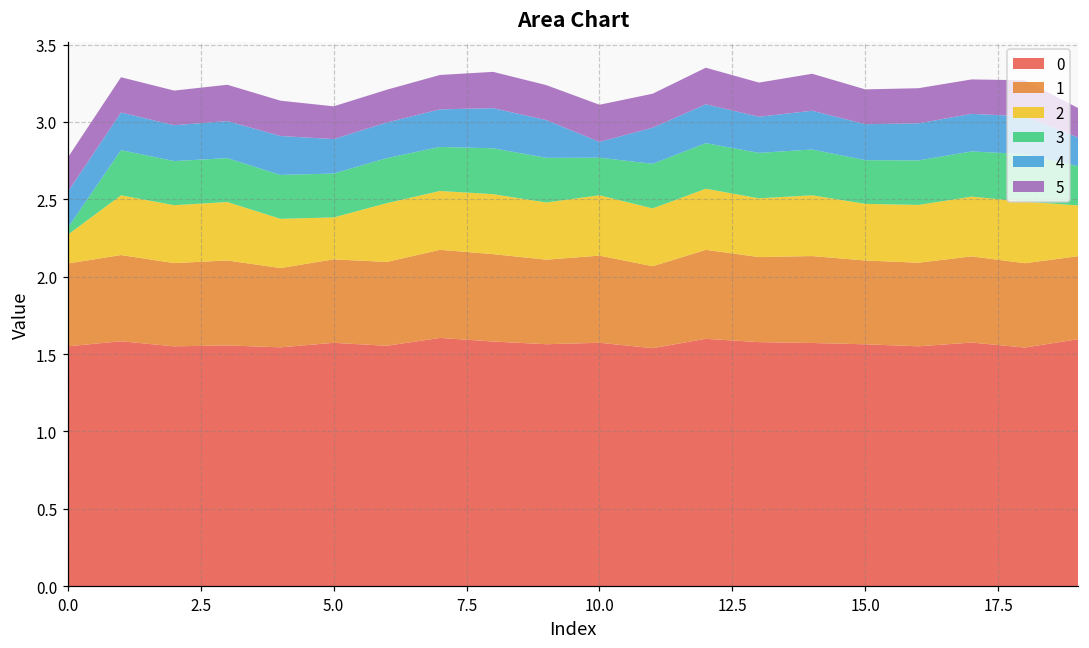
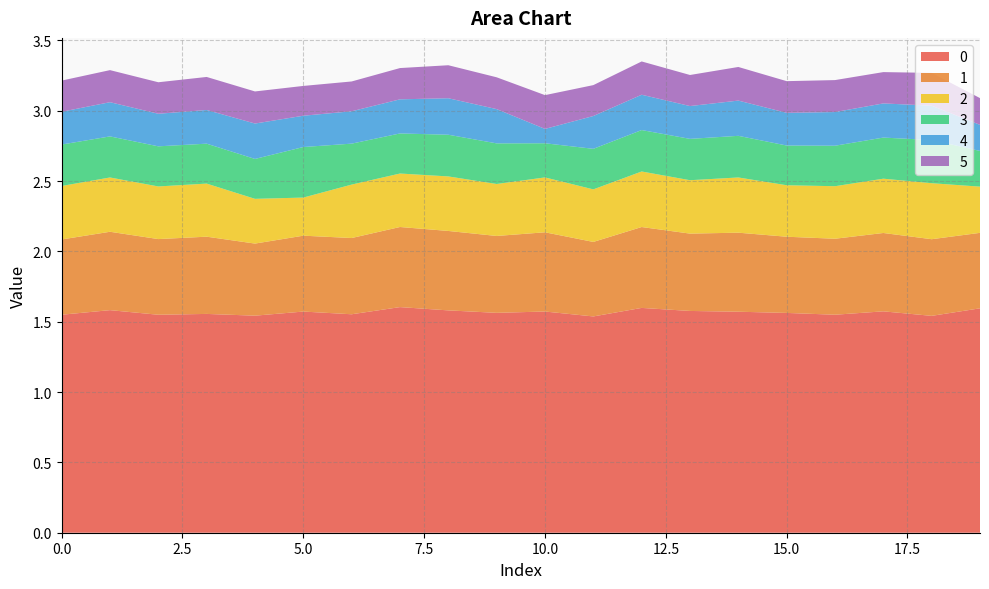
  {
    "2": {
-     "0.0": 0.19,
+     "0.0": 0.38,
      "5.0": 0.27,
      "10.0": 0.39,
      "15.0": 0.37
    },
    "3": {
-     "0.0": 0.04,
-     "5.0": 0.28,
+     "0.0": 0.29,
+     "5.0": 0.36,
      "10.0": 0.24,
      "15.0": 0.28
    },
    "4": {
      "0.0": 0.23,
      "5.0": 0.22,
      "10.0": 0.10,
      "15.0": 0.23
    },
    "5": {
      "0.0": 0.22,
      "5.0": 0.21,
      "10.0": 0.24,
      "15.0": 0.23
    }
  }
